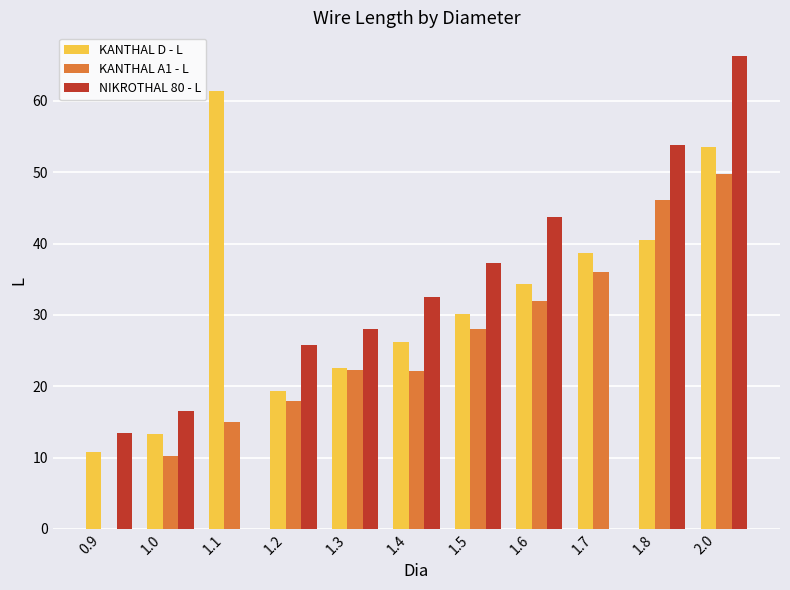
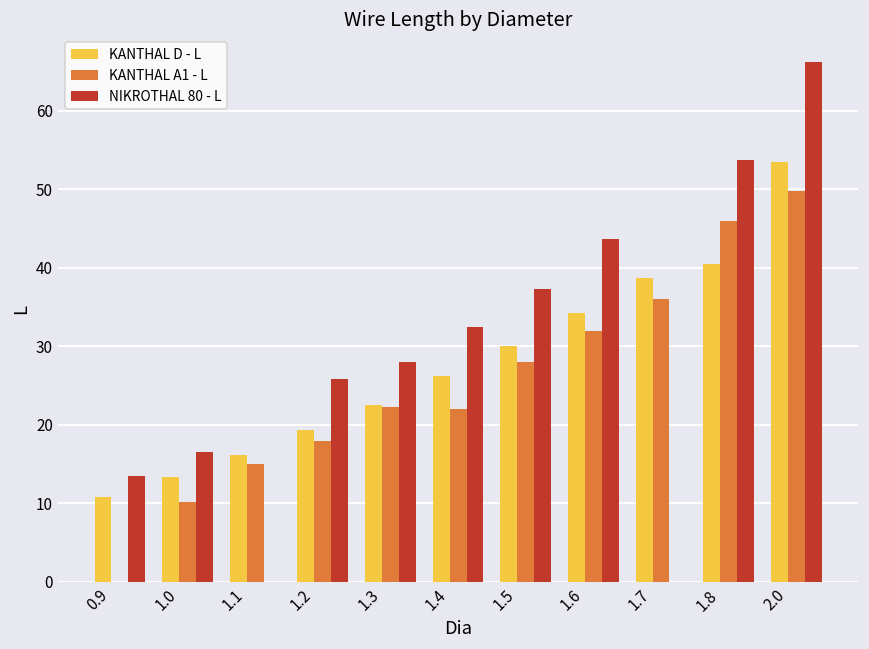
  {
    "KANTHAL D - L": {
      "0.9": 11,
      "1.0": 13,
-     "1.1": 61,
+     "1.1": 16,
      "1.2": 19,
      "1.3": 23,
      "1.4": 26,
      "1.5": 30,
      "1.6": 34,
      "1.7": 39,
      "1.8": 40,
      "2.0": 53
    },
    "KANTHAL A1 - L": {
      "0.9": 0,
      "1.0": 10,
      "1.1": 15,
      "1.2": 18,
      "1.3": 22,
      "1.4": 22,
      "1.5": 28,
      "1.6": 32,
      "1.7": 36,
      "1.8": 46,
      "2.0": 50
    },
    "NIKROTHAL 80 - L": {
      "0.9": 13,
      "1.0": 17,
      "1.1": 0,
      "1.2": 26,
      "1.3": 28,
      "1.4": 32,
      "1.5": 37,
      "1.6": 44,
      "1.7": 0,
      "1.8": 54,
      "2.0": 66
    }
  }
